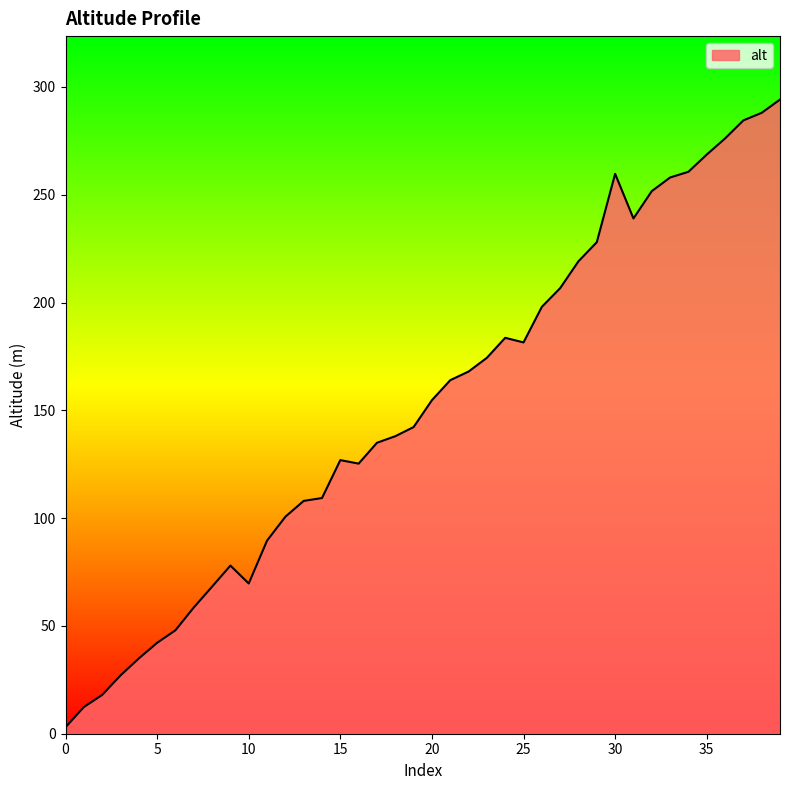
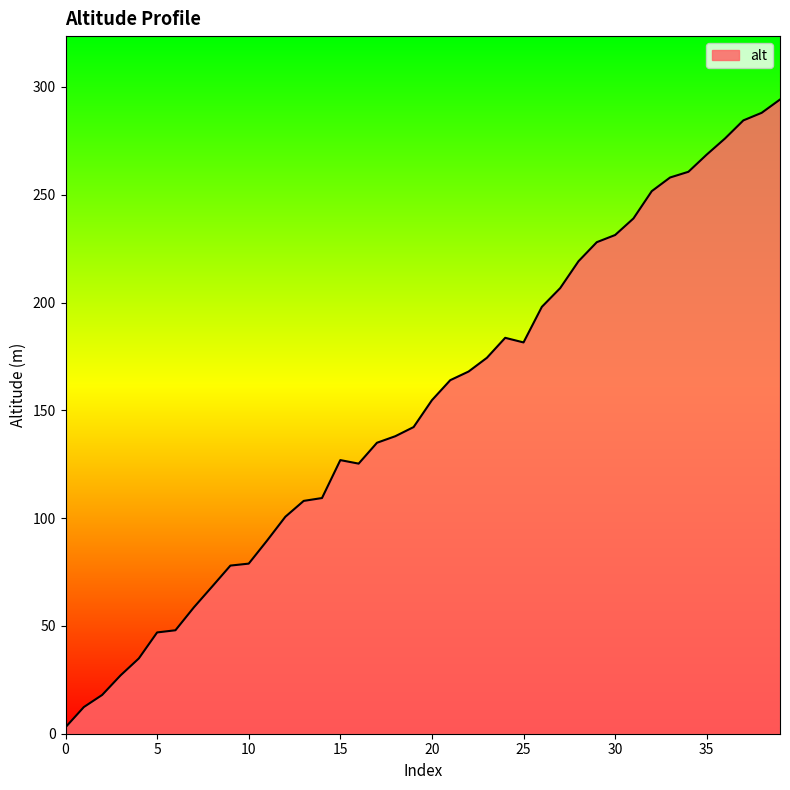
  {
    "0": 3,
-   "5": 42,
-   "10": 70,
+   "5": 47,
+   "10": 79,
    "15": 127,
    "20": 155,
    "25": 181,
-   "30": 260,
+   "30": 231,
    "35": 269
  }
